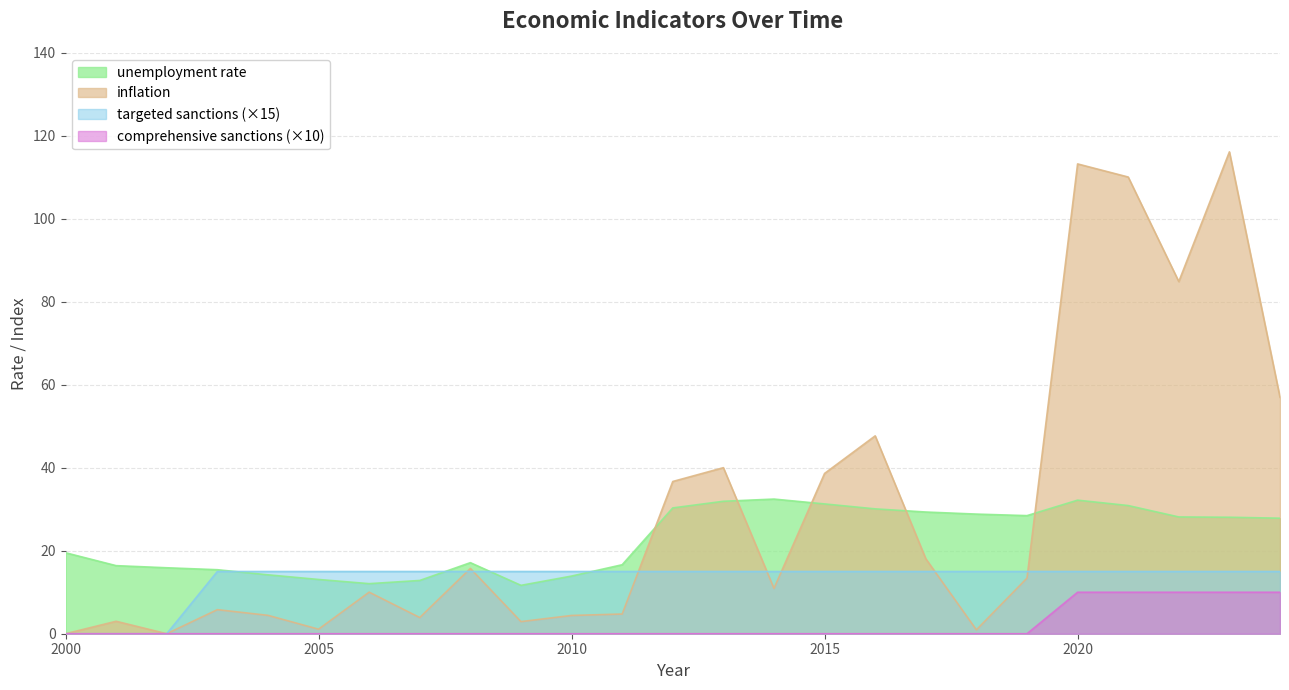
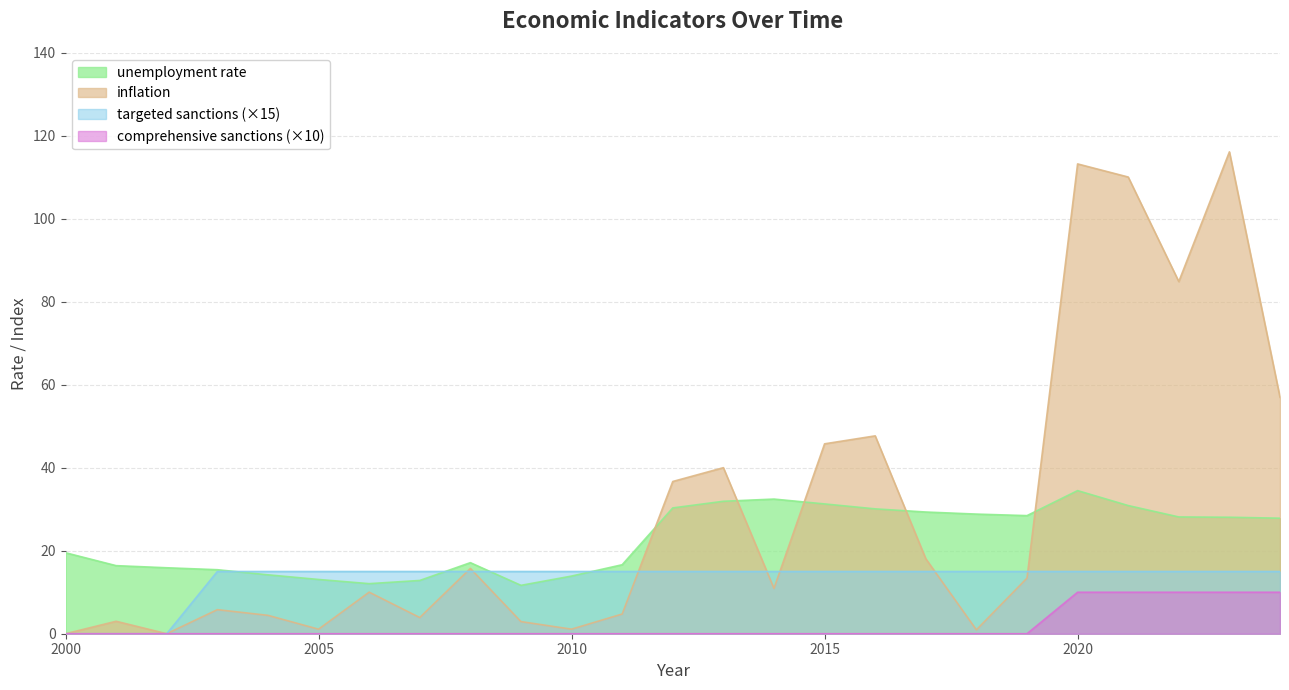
  {
    "unemployment rate": {
      "2000": 20,
      "2005": 13,
      "2010": 14,
      "2015": 31,
-     "2020": 32
+     "2020": 35
    },
    "inflation": {
      "2005": 1,
-     "2010": 4,
-     "2015": 39,
+     "2010": 1,
+     "2015": 46,
      "2020": 113
    },
    "targeted sanctions (×15)": {
      "2005": 15,
      "2010": 15,
      "2015": 15,
      "2020": 15
    },
    "comprehensive sanctions (×10)": {
      "2005": 0,
      "2010": 0,
      "2015": 0,
      "2020": 10
    }
  }
